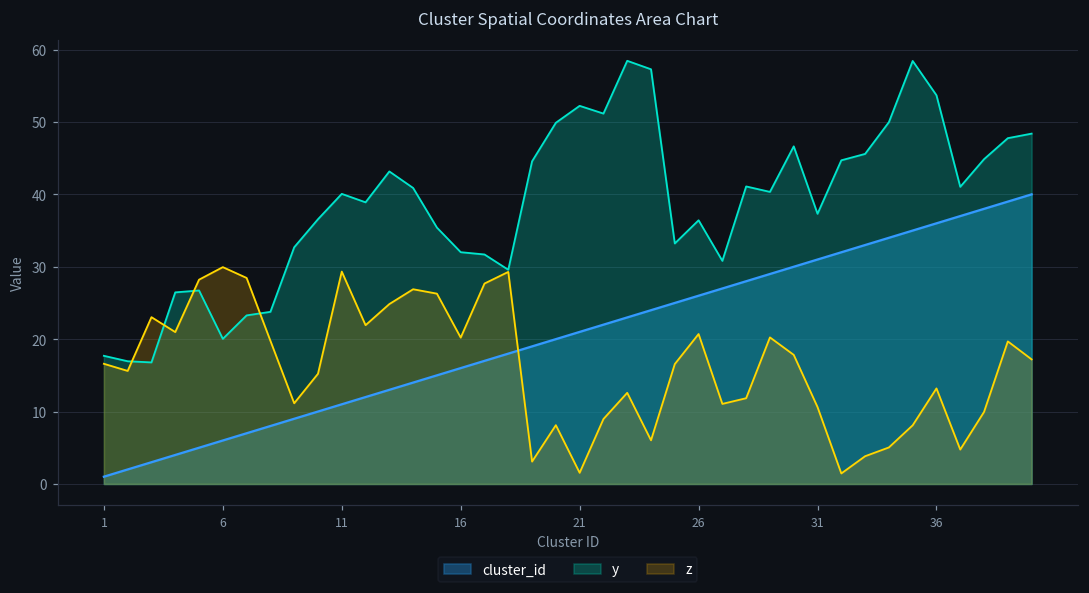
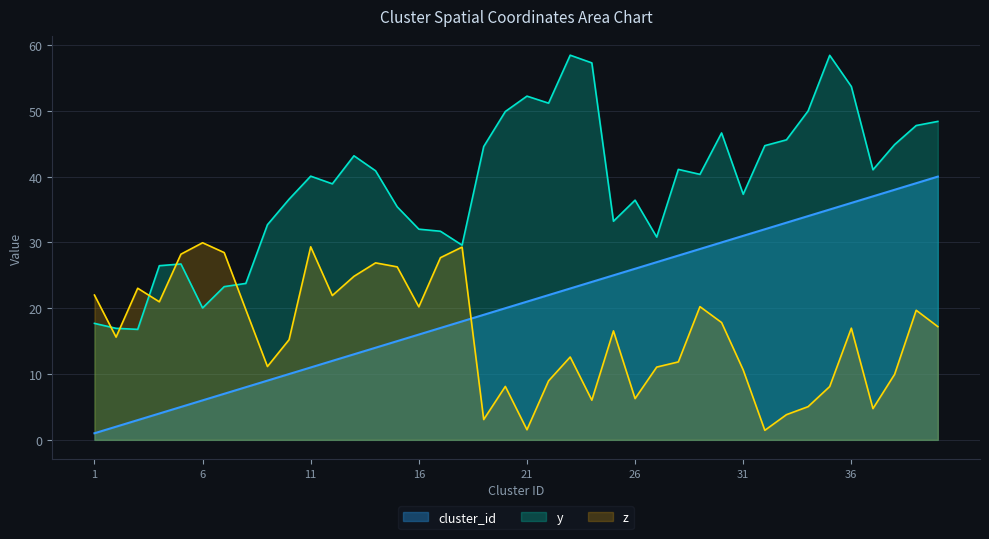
  {
    "z": {
-     "1": 17,
+     "1": 22,
      "6": 30,
      "11": 29,
      "16": 20,
      "21": 2,
-     "26": 21,
+     "26": 6,
      "31": 11,
-     "36": 13
+     "36": 17
    }
  }
